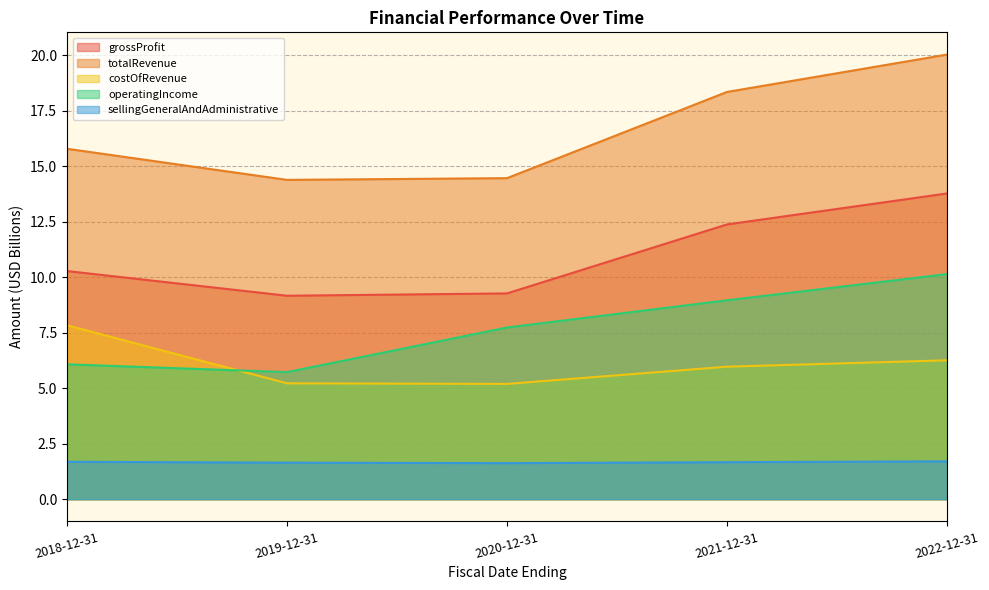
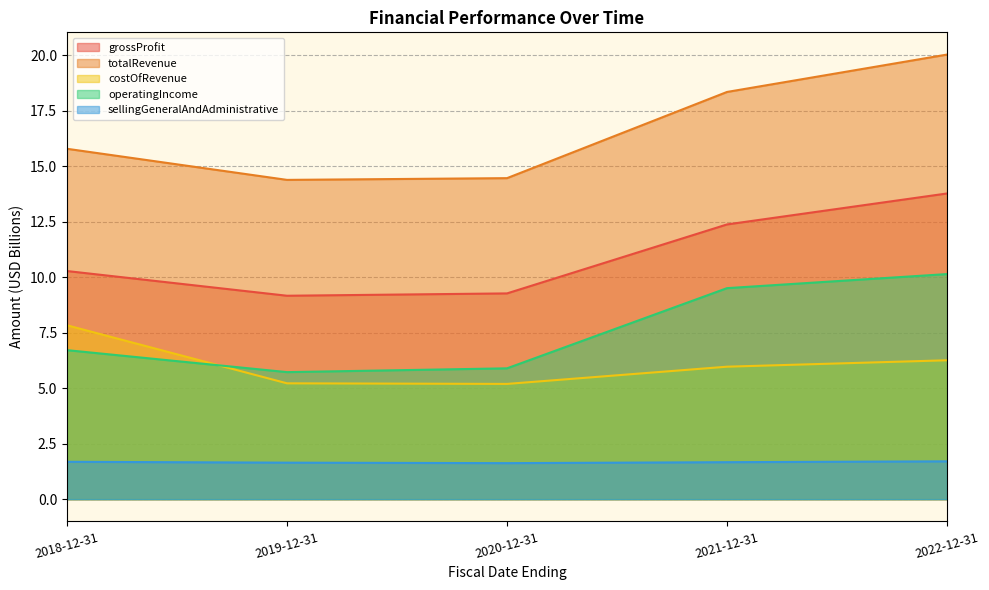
  {
    "operatingIncome": {
-     "2018-12-31": 6.1,
+     "2018-12-31": 6.7,
      "2019-12-31": 5.7,
-     "2020-12-31": 7.7,
-     "2021-12-31": 9.0,
+     "2020-12-31": 5.9,
+     "2021-12-31": 9.5,
      "2022-12-31": 10.1
    },
    "sellingGeneralAndAdministrative": {
      "2018-12-31": 1.7,
      "2019-12-31": 1.6,
      "2020-12-31": 1.6,
      "2021-12-31": 1.7,
      "2022-12-31": 1.7
    }
  }
